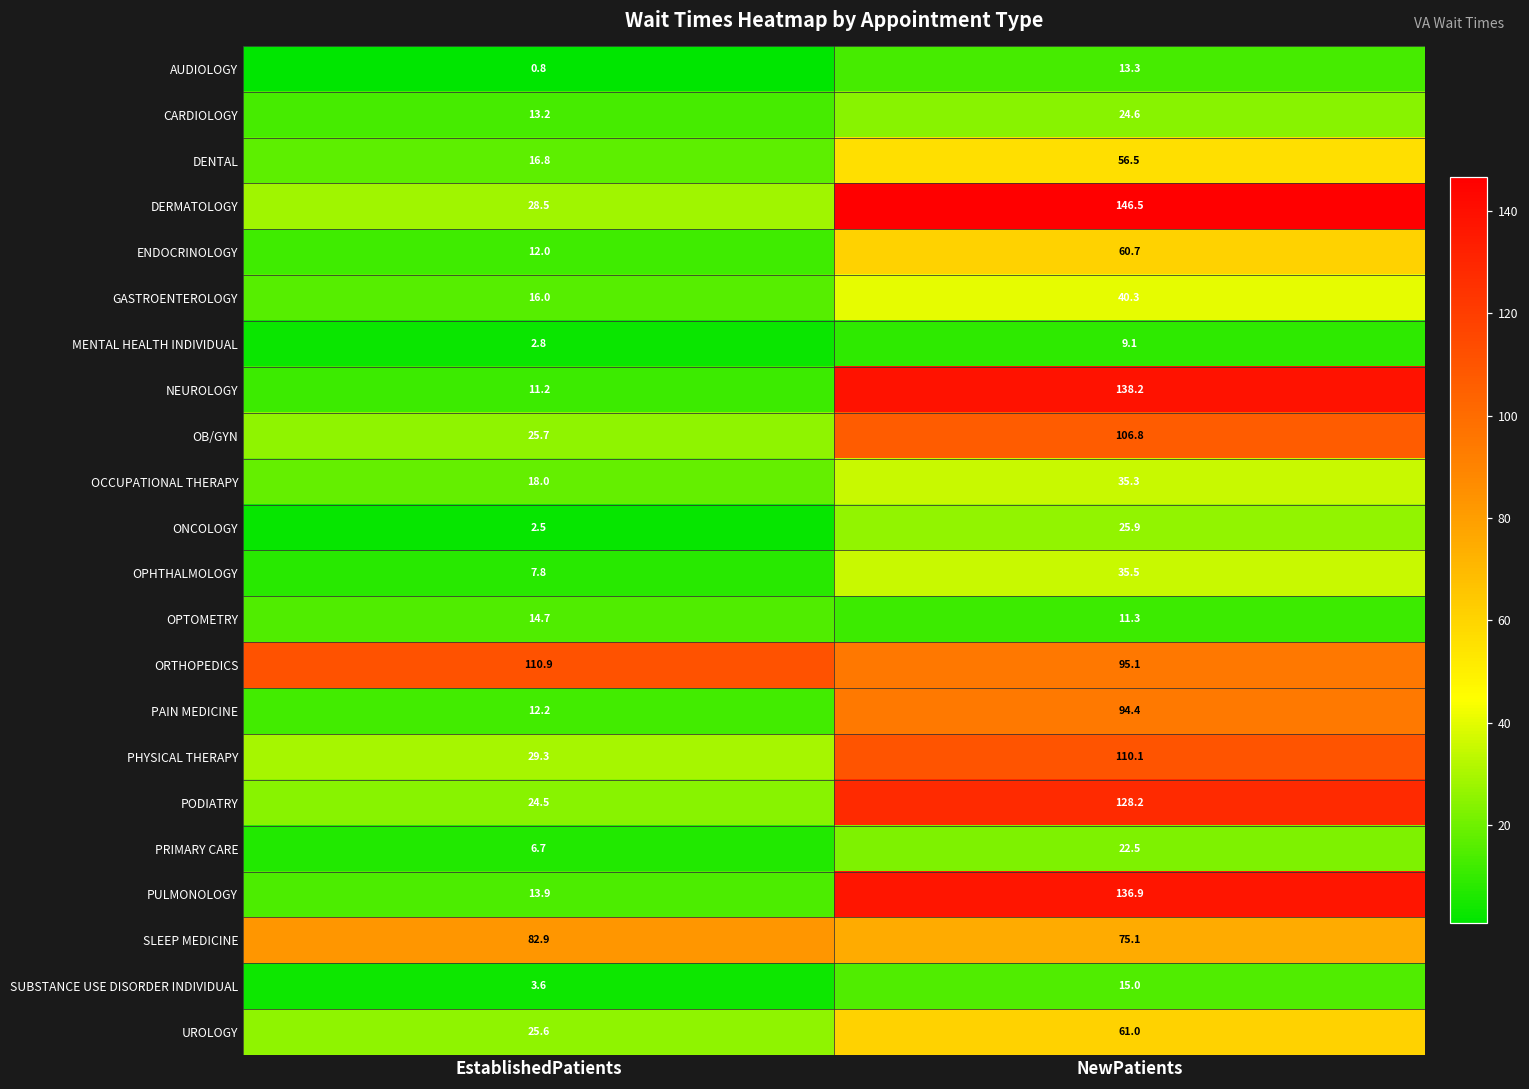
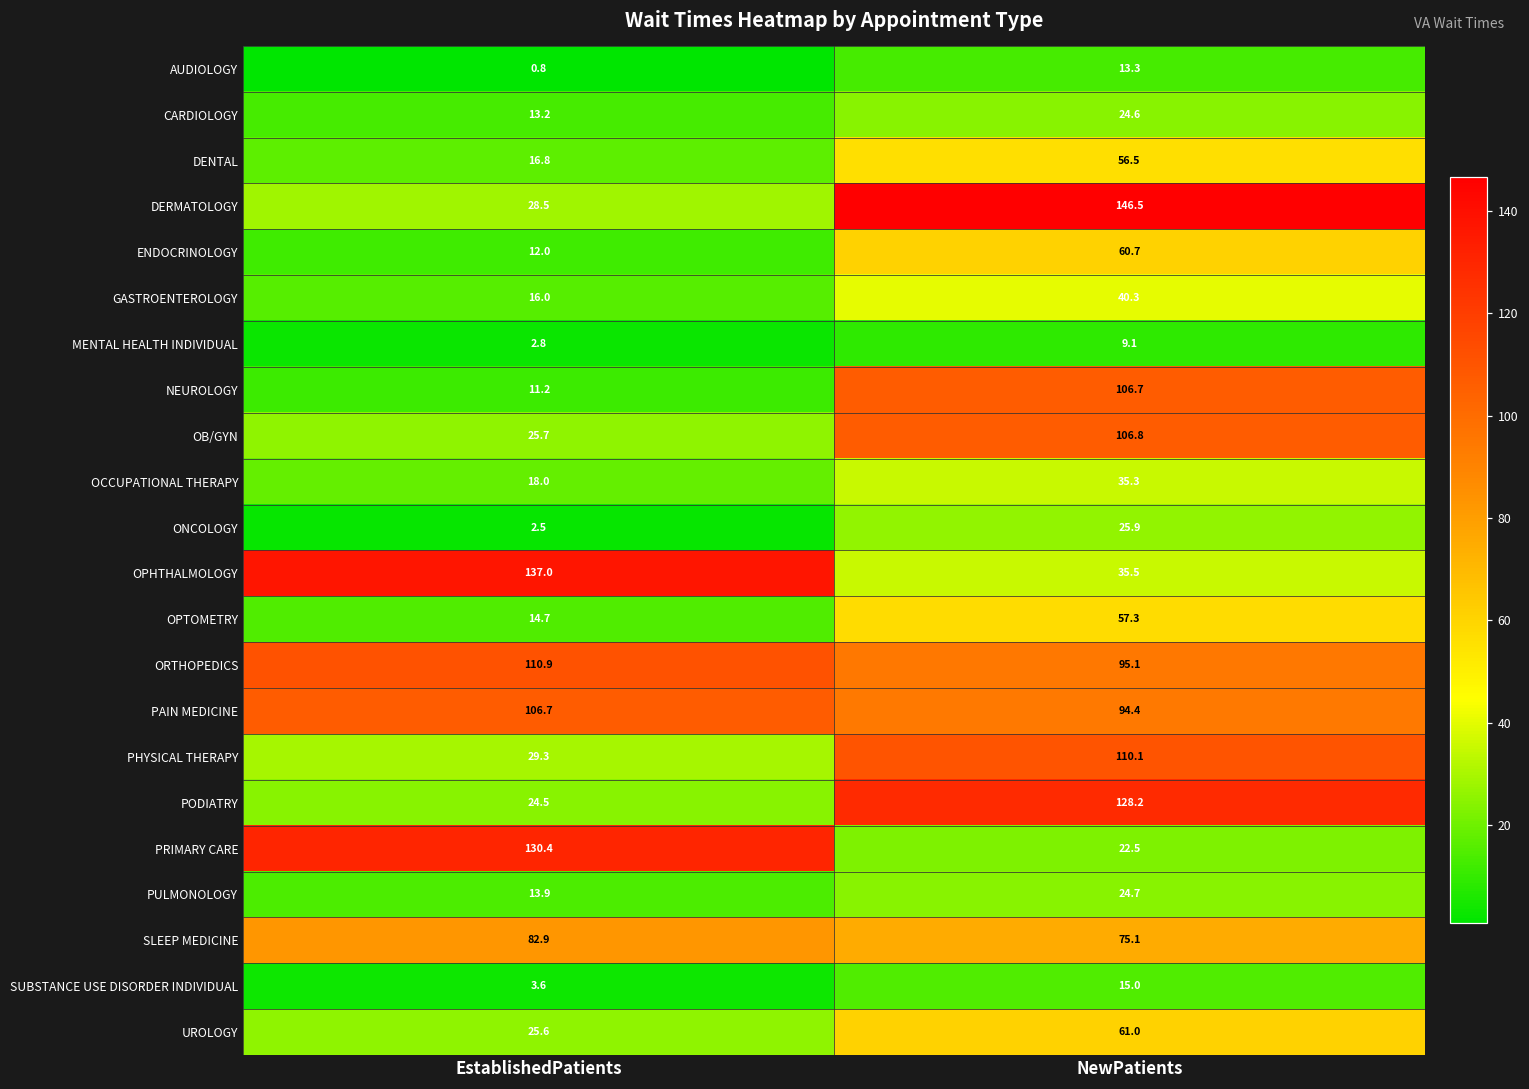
  {
    "AUDIOLOGY": {
      "EstablishedPatients": 0.8,
      "NewPatients": 13.3
    },
    "CARDIOLOGY": {
      "EstablishedPatients": 13.2,
      "NewPatients": 24.6
    },
    "DENTAL": {
      "EstablishedPatients": 16.8,
      "NewPatients": 56.5
    },
    "DERMATOLOGY": {
      "EstablishedPatients": 28.5,
      "NewPatients": 146.5
    },
    "ENDOCRINOLOGY": {
      "EstablishedPatients": 12.0,
      "NewPatients": 60.7
    },
    "GASTROENTEROLOGY": {
      "EstablishedPatients": 16.0,
      "NewPatients": 40.3
    },
    "MENTAL HEALTH INDIVIDUAL": {
      "EstablishedPatients": 2.8,
      "NewPatients": 9.1
    },
    "NEUROLOGY": {
      "EstablishedPatients": 11.2,
-     "NewPatients": 138.2
+     "NewPatients": 106.7
    },
    "OB/GYN": {
      "EstablishedPatients": 25.7,
      "NewPatients": 106.8
    },
    "OCCUPATIONAL THERAPY": {
      "EstablishedPatients": 18.0,
      "NewPatients": 35.3
    },
    "ONCOLOGY": {
      "EstablishedPatients": 2.5,
      "NewPatients": 25.9
    },
    "OPHTHALMOLOGY": {
-     "EstablishedPatients": 7.8,
+     "EstablishedPatients": 137.0,
      "NewPatients": 35.5
    },
    "OPTOMETRY": {
      "EstablishedPatients": 14.7,
-     "NewPatients": 11.3
+     "NewPatients": 57.3
    },
    "ORTHOPEDICS": {
      "EstablishedPatients": 110.9,
      "NewPatients": 95.1
    },
    "PAIN MEDICINE": {
-     "EstablishedPatients": 12.2,
+     "EstablishedPatients": 106.7,
      "NewPatients": 94.4
    },
    "PHYSICAL THERAPY": {
      "EstablishedPatients": 29.3,
      "NewPatients": 110.1
    },
    "PODIATRY": {
      "EstablishedPatients": 24.5,
      "NewPatients": 128.2
    },
    "PRIMARY CARE": {
-     "EstablishedPatients": 6.7,
+     "EstablishedPatients": 130.4,
      "NewPatients": 22.5
    },
    "PULMONOLOGY": {
      "EstablishedPatients": 13.9,
-     "NewPatients": 136.9
+     "NewPatients": 24.7
    },
    "SLEEP MEDICINE": {
      "EstablishedPatients": 82.9,
      "NewPatients": 75.1
    },
    "SUBSTANCE USE DISORDER INDIVIDUAL": {
      "EstablishedPatients": 3.6,
      "NewPatients": 15.0
    },
    "UROLOGY": {
      "EstablishedPatients": 25.6,
      "NewPatients": 61.0
    }
  }
